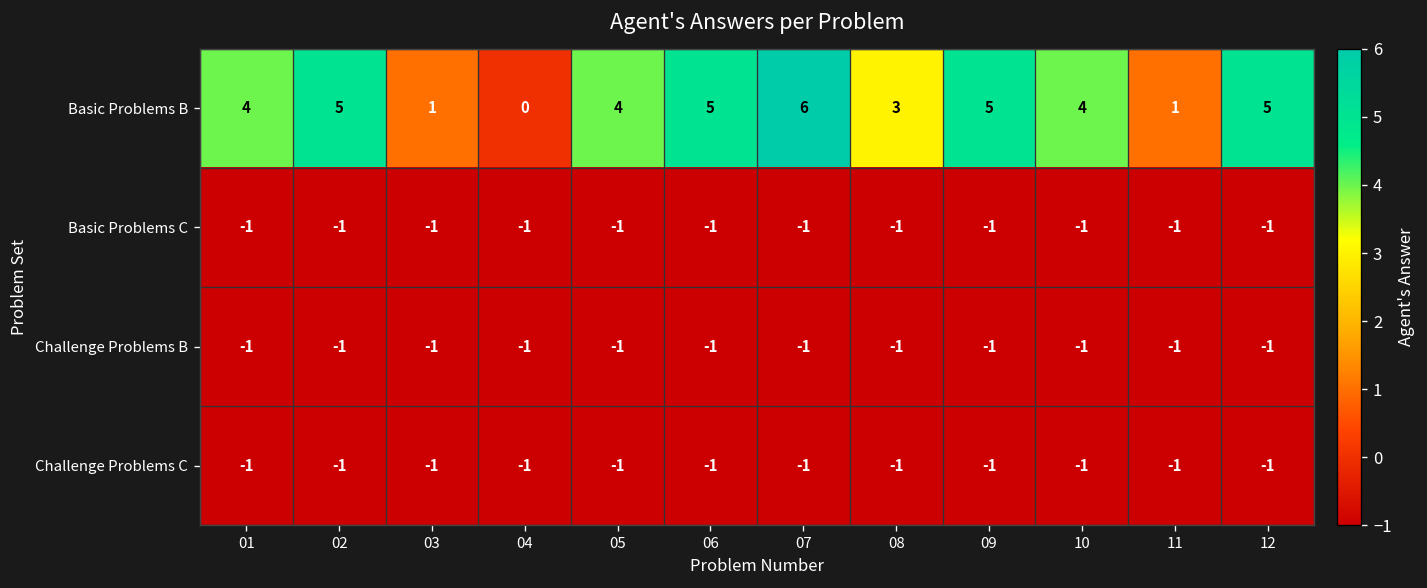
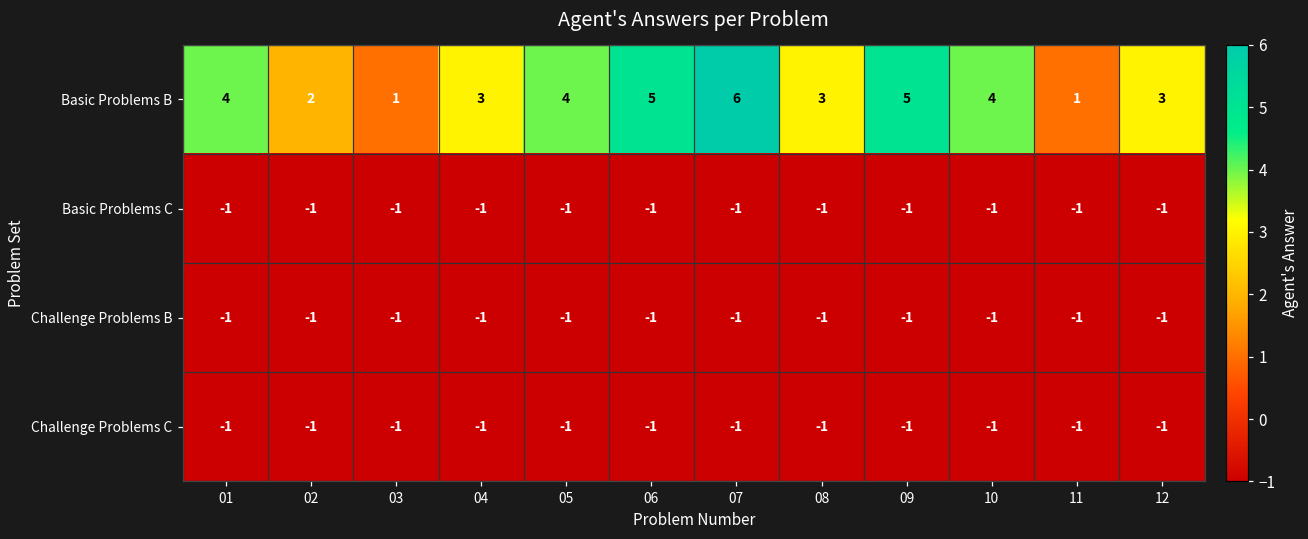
  {
    "Basic Problems B": {
      "01": 4,
-     "02": 5,
+     "02": 2,
      "03": 1,
-     "04": 0,
+     "04": 3,
      "05": 4,
      "06": 5,
      "07": 6,
      "08": 3,
      "09": 5,
      "10": 4,
      "11": 1,
-     "12": 5
+     "12": 3
    },
    "Basic Problems C": {
      "01": -1,
      "02": -1,
      "03": -1,
      "04": -1,
      "05": -1,
      "06": -1,
      "07": -1,
      "08": -1,
      "09": -1,
      "10": -1,
      "11": -1,
      "12": -1
    },
    "Challenge Problems B": {
      "01": -1,
      "02": -1,
      "03": -1,
      "04": -1,
      "05": -1,
      "06": -1,
      "07": -1,
      "08": -1,
      "09": -1,
      "10": -1,
      "11": -1,
      "12": -1
    },
    "Challenge Problems C": {
      "01": -1,
      "02": -1,
      "03": -1,
      "04": -1,
      "05": -1,
      "06": -1,
      "07": -1,
      "08": -1,
      "09": -1,
      "10": -1,
      "11": -1,
      "12": -1
    }
  }
